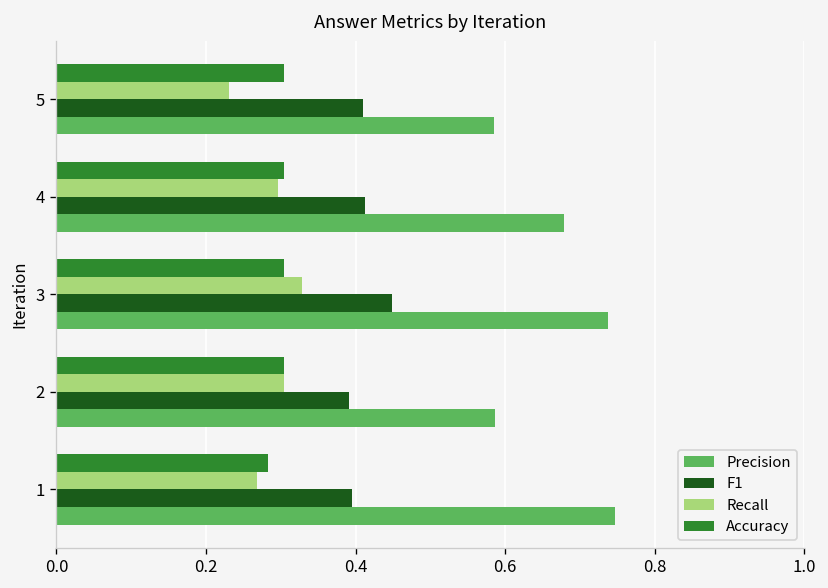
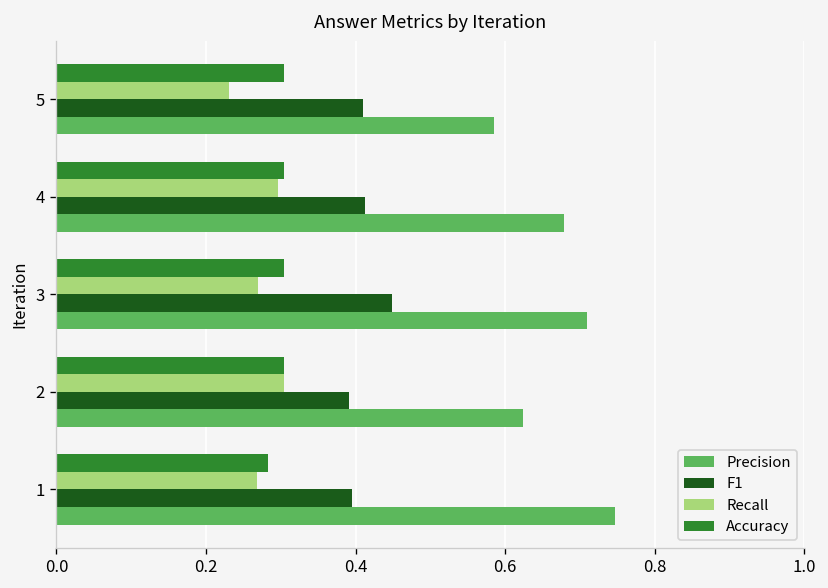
  {
    "Precision": {
      "5": 0.58,
      "4": 0.68,
-     "3": 0.74,
-     "2": 0.59,
+     "3": 0.71,
+     "2": 0.62,
      "1": 0.75
    },
    "Recall": {
      "5": 0.23,
      "4": 0.30,
-     "3": 0.33,
+     "3": 0.27,
      "2": 0.30,
      "1": 0.27
    }
  }
